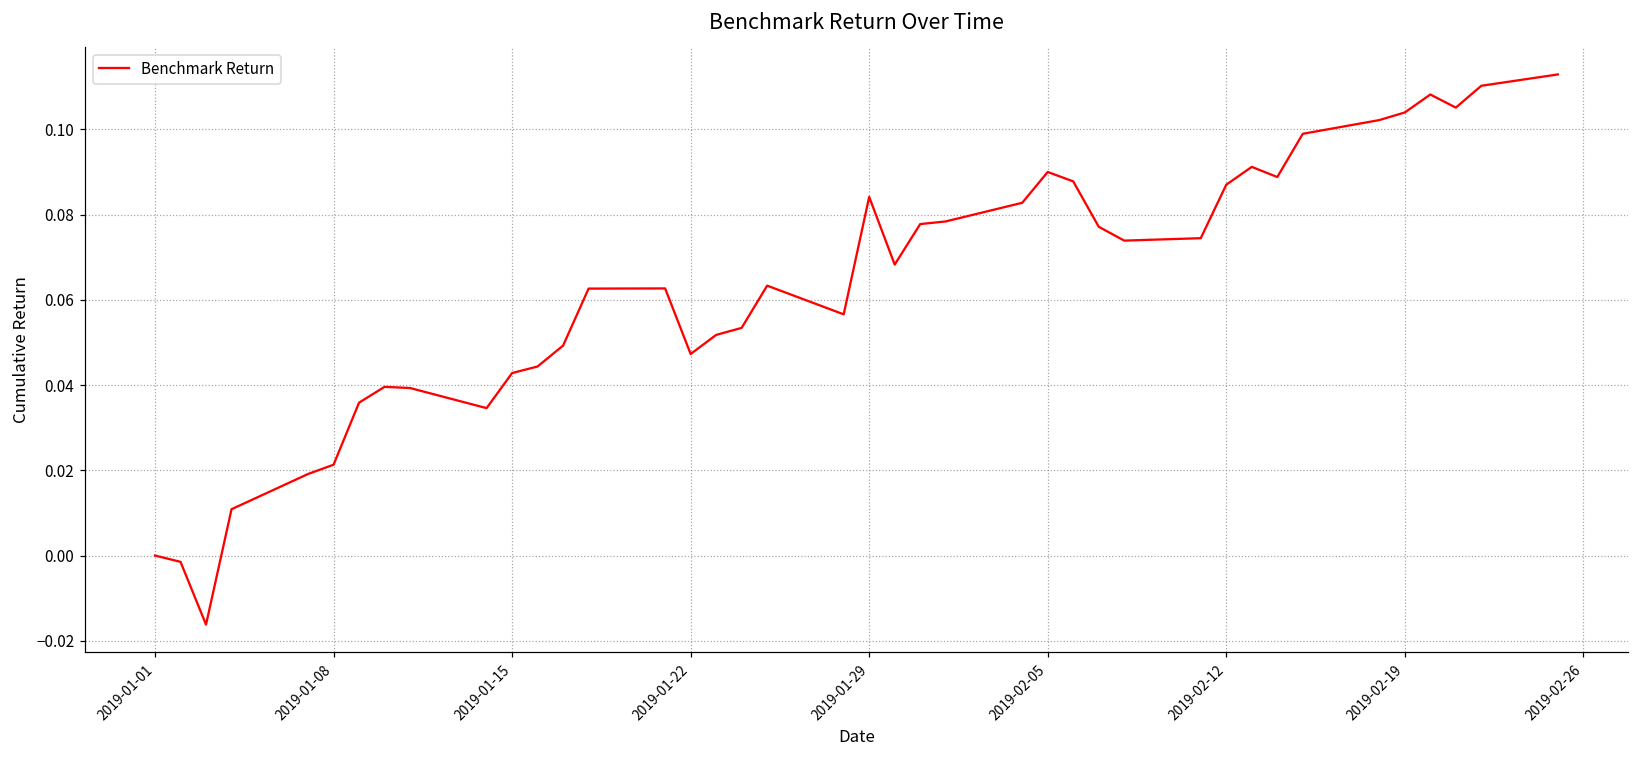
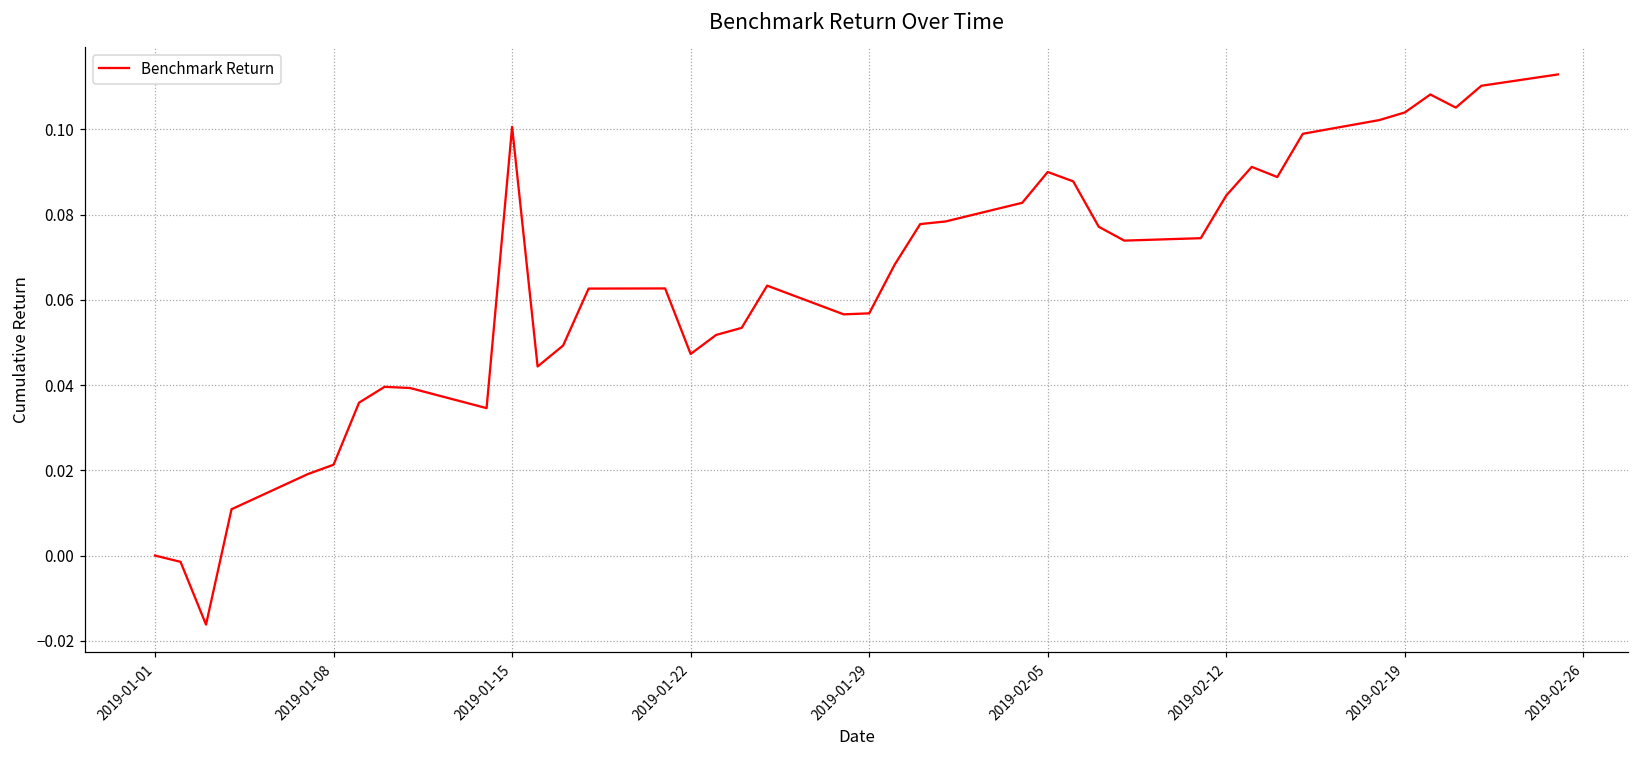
  {
    "2019-01-01": 0.000,
    "2019-01-08": 0.021,
-   "2019-01-15": 0.043,
+   "2019-01-15": 0.101,
    "2019-01-22": 0.047,
-   "2019-01-29": 0.084,
+   "2019-01-29": 0.057,
    "2019-02-05": 0.090,
-   "2019-02-12": 0.087,
+   "2019-02-12": 0.085,
    "2019-02-19": 0.104
  }
